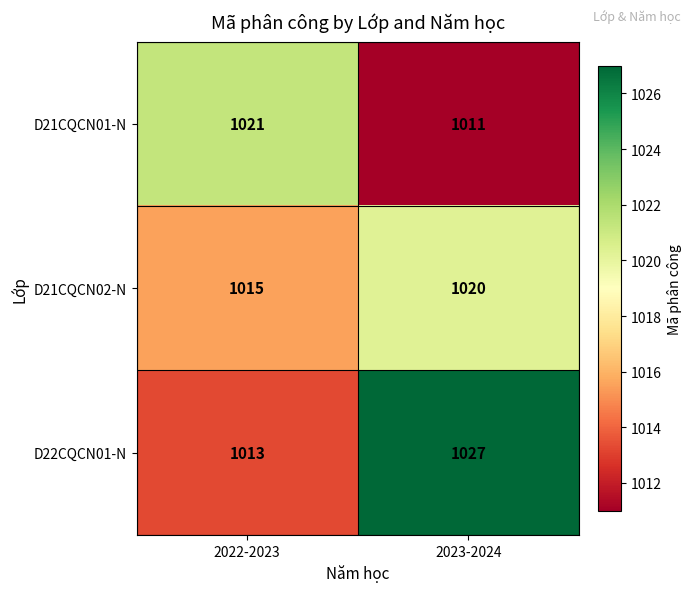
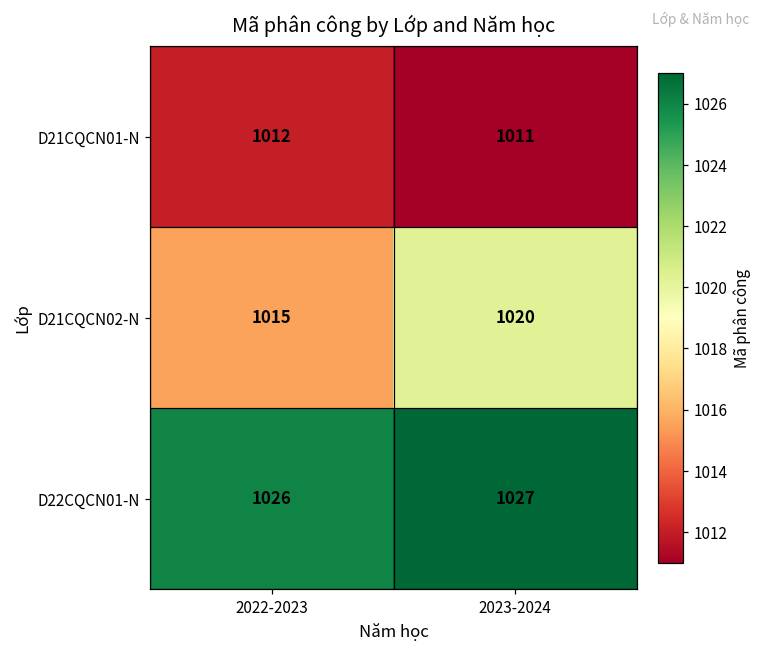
  {
    "D21CQCN01-N": {
-     "2022-2023": 1021,
+     "2022-2023": 1012,
      "2023-2024": 1011
    },
    "D21CQCN02-N": {
      "2022-2023": 1015,
      "2023-2024": 1020
    },
    "D22CQCN01-N": {
-     "2022-2023": 1013,
+     "2022-2023": 1026,
      "2023-2024": 1027
    }
  }
